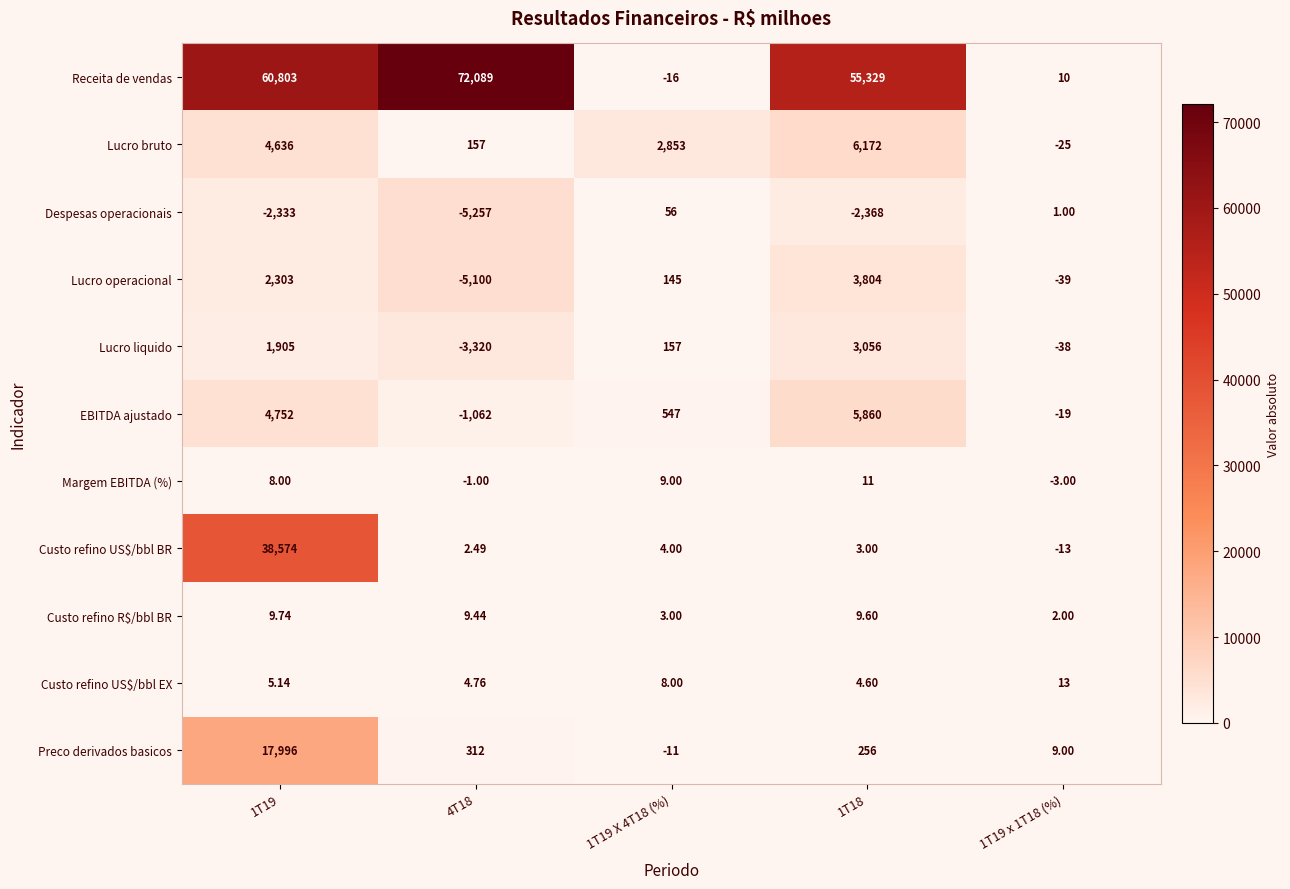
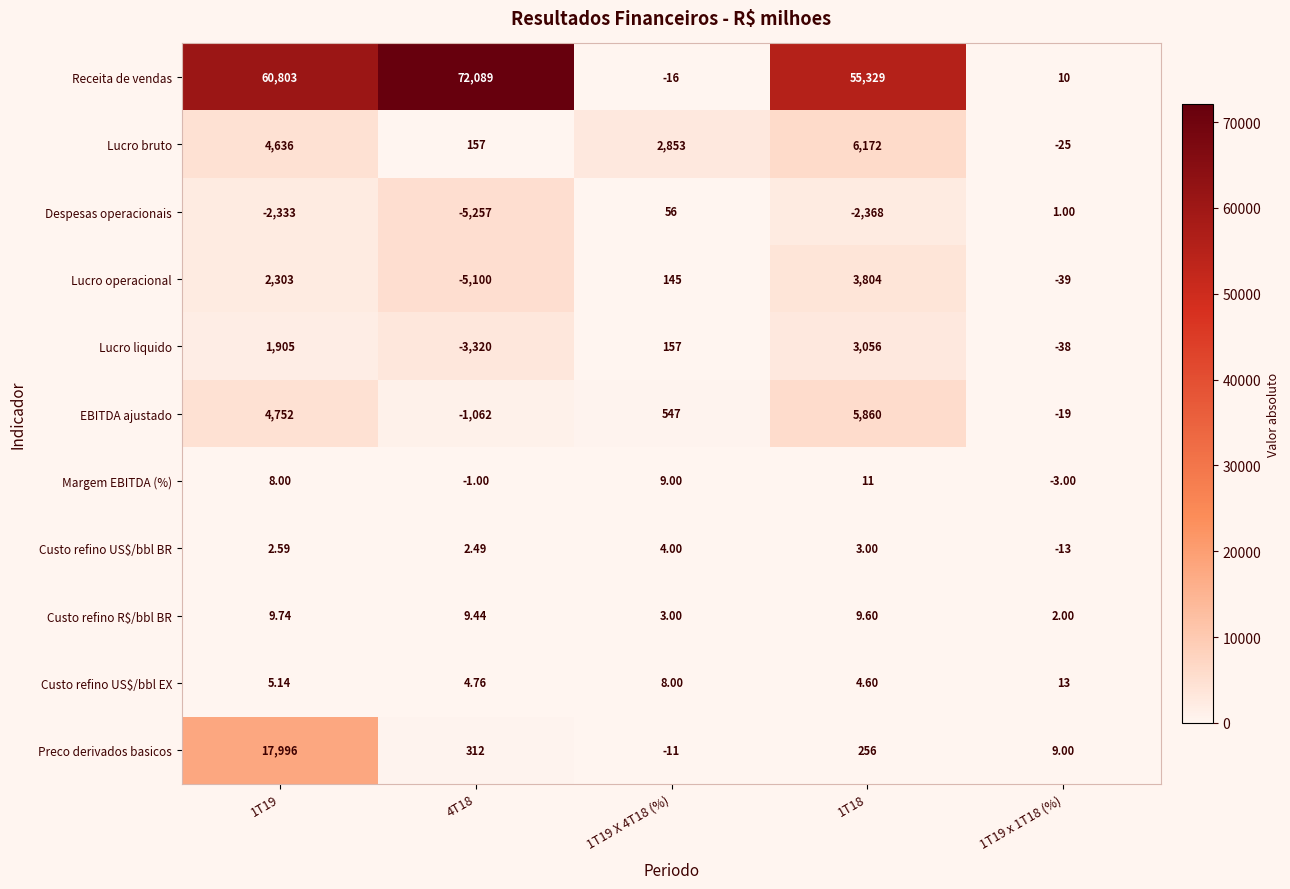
  {
    "Receita de vendas": {
      "1T19": "60,803",
      "4T18": "72,089",
      "1T19 X 4T18 (%)": "-16",
      "1T18": "55,329",
      "1T19 x 1T18 (%)": "10"
    },
    "Lucro bruto": {
      "1T19": "4,636",
      "4T18": "157",
      "1T19 X 4T18 (%)": "2,853",
      "1T18": "6,172",
      "1T19 x 1T18 (%)": "-25"
    },
    "Despesas operacionais": {
      "1T19": "-2,333",
      "4T18": "-5,257",
      "1T19 X 4T18 (%)": "56",
      "1T18": "-2,368",
      "1T19 x 1T18 (%)": "1.00"
    },
    "Lucro operacional": {
      "1T19": "2,303",
      "4T18": "-5,100",
      "1T19 X 4T18 (%)": "145",
      "1T18": "3,804",
      "1T19 x 1T18 (%)": "-39"
    },
    "Lucro liquido": {
      "1T19": "1,905",
      "4T18": "-3,320",
      "1T19 X 4T18 (%)": "157",
      "1T18": "3,056",
      "1T19 x 1T18 (%)": "-38"
    },
    "EBITDA ajustado": {
      "1T19": "4,752",
      "4T18": "-1,062",
      "1T19 X 4T18 (%)": "547",
      "1T18": "5,860",
      "1T19 x 1T18 (%)": "-19"
    },
    "Margem EBITDA (%)": {
      "1T19": "8.00",
      "4T18": "-1.00",
      "1T19 X 4T18 (%)": "9.00",
      "1T18": "11",
      "1T19 x 1T18 (%)": "-3.00"
    },
    "Custo refino US$/bbl BR": {
-     "1T19": "38,574",
+     "1T19": "2.59",
      "4T18": "2.49",
      "1T19 X 4T18 (%)": "4.00",
      "1T18": "3.00",
      "1T19 x 1T18 (%)": "-13"
    },
    "Custo refino R$/bbl BR": {
      "1T19": "9.74",
      "4T18": "9.44",
      "1T19 X 4T18 (%)": "3.00",
      "1T18": "9.60",
      "1T19 x 1T18 (%)": "2.00"
    },
    "Custo refino US$/bbl EX": {
      "1T19": "5.14",
      "4T18": "4.76",
      "1T19 X 4T18 (%)": "8.00",
      "1T18": "4.60",
      "1T19 x 1T18 (%)": "13"
    },
    "Preco derivados basicos": {
      "1T19": "17,996",
      "4T18": "312",
      "1T19 X 4T18 (%)": "-11",
      "1T18": "256",
      "1T19 x 1T18 (%)": "9.00"
    }
  }
